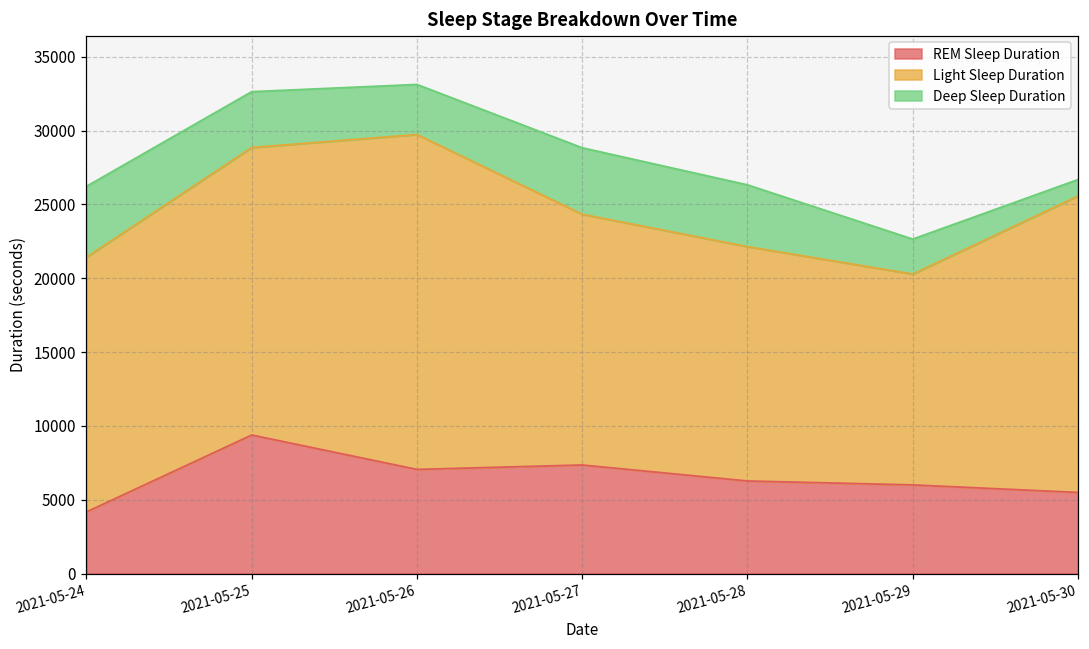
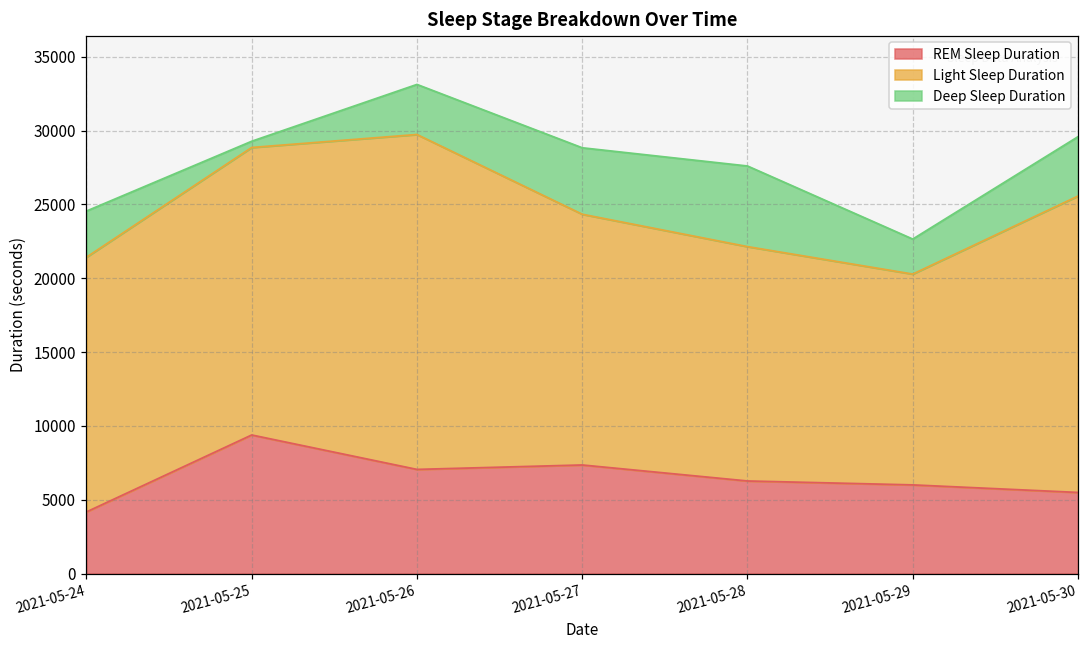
  {
    "REM Sleep Duration": {
      "2021-05-24": 4200,
      "2021-05-25": 9400,
      "2021-05-26": 7100,
      "2021-05-27": 7400,
      "2021-05-28": 6300,
      "2021-05-29": 6000,
      "2021-05-30": 5500
    },
    "Light Sleep Duration": {
      "2021-05-24": 17300,
      "2021-05-25": 19500,
      "2021-05-26": 22700,
      "2021-05-27": 17000,
      "2021-05-28": 15900,
      "2021-05-29": 14300,
      "2021-05-30": 20100
    },
    "Deep Sleep Duration": {
-     "2021-05-24": 4800,
-     "2021-05-25": 3800,
+     "2021-05-24": 3100,
+     "2021-05-25": 400,
      "2021-05-26": 3400,
      "2021-05-27": 4500,
-     "2021-05-28": 4200,
+     "2021-05-28": 5500,
      "2021-05-29": 2400,
-     "2021-05-30": 1100
+     "2021-05-30": 4000
    }
  }
